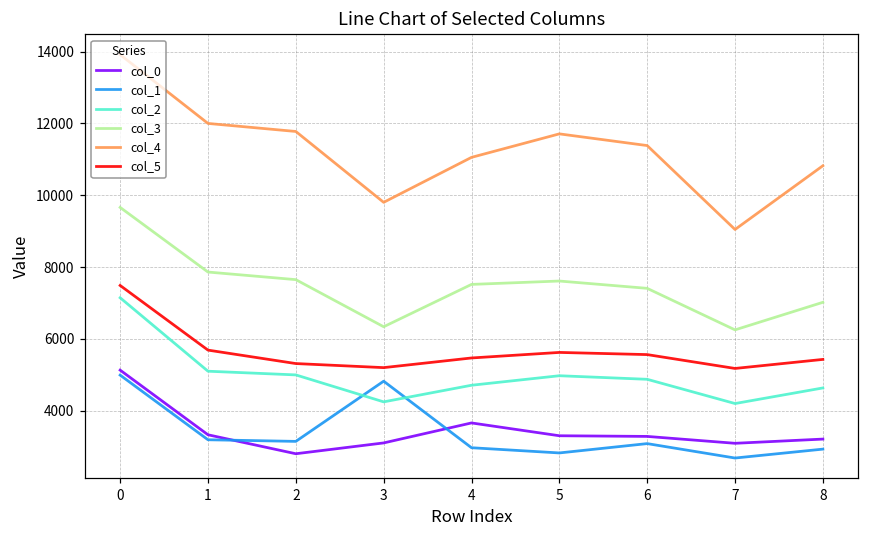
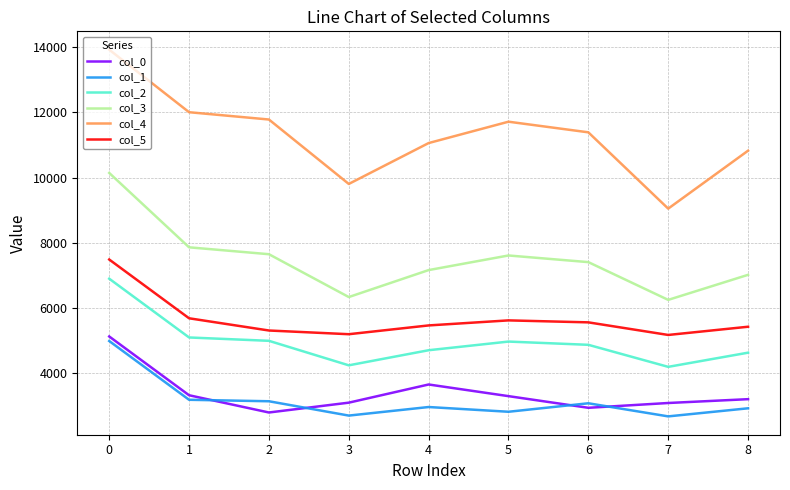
  {
    "col_0": {
      "0": 5100,
      "1": 3300,
      "2": 2800,
      "3": 3100,
      "4": 3700,
      "5": 3300,
-     "6": 3300,
+     "6": 2900,
      "7": 3100,
      "8": 3200
    },
    "col_1": {
      "0": 5000,
      "1": 3200,
      "2": 3100,
-     "3": 4800,
+     "3": 2700,
      "4": 3000,
      "5": 2800,
      "6": 3100,
      "7": 2700,
      "8": 2900
    },
    "col_2": {
-     "0": 7100,
+     "0": 6900,
      "1": 5100,
      "2": 5000,
      "3": 4200,
      "4": 4700,
      "5": 5000,
      "6": 4900,
      "7": 4200,
      "8": 4600
    },
    "col_3": {
-     "0": 9700,
+     "0": 10100,
      "1": 7900,
      "2": 7700,
      "3": 6300,
-     "4": 7500,
+     "4": 7200,
      "5": 7600,
      "6": 7400,
      "7": 6300,
      "8": 7000
    },
    "col_4": {
      "1": 12000,
      "2": 11800,
      "3": 9800,
      "4": 11100,
      "5": 11700,
      "6": 11400,
      "7": 9000,
      "8": 10800
    },
    "col_5": {
      "0": 7500,
      "1": 5700,
      "2": 5300,
      "3": 5200,
      "4": 5500,
      "5": 5600,
      "6": 5600,
      "7": 5200,
      "8": 5400
    }
  }
